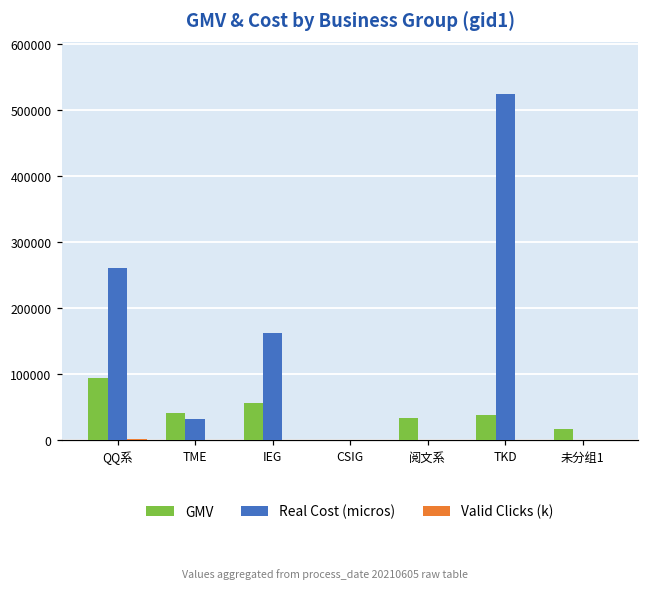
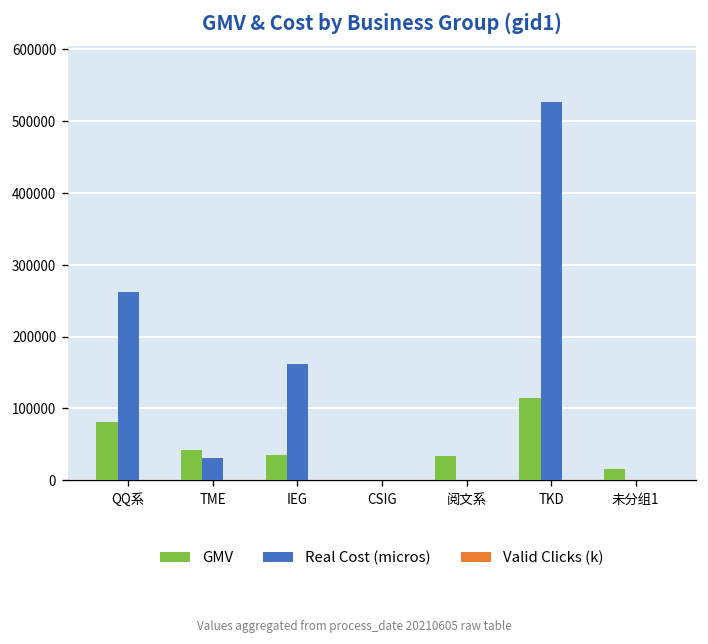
  {
    "GMV": {
-     "QQ系": 90000,
+     "QQ系": 80000,
      "TME": 40000,
-     "IEG": 60000,
+     "IEG": 30000,
      "阅文系": 30000,
-     "TKD": 40000,
+     "TKD": 110000,
      "未分组1": 20000
    },
    "Real Cost (micros)": {
      "QQ系": 260000,
      "TME": 30000,
      "IEG": 160000,
      "TKD": 530000,
      "未分组1": 0
    },
    "Valid Clicks (k)": {
      "未分组1": 0
    }
  }
